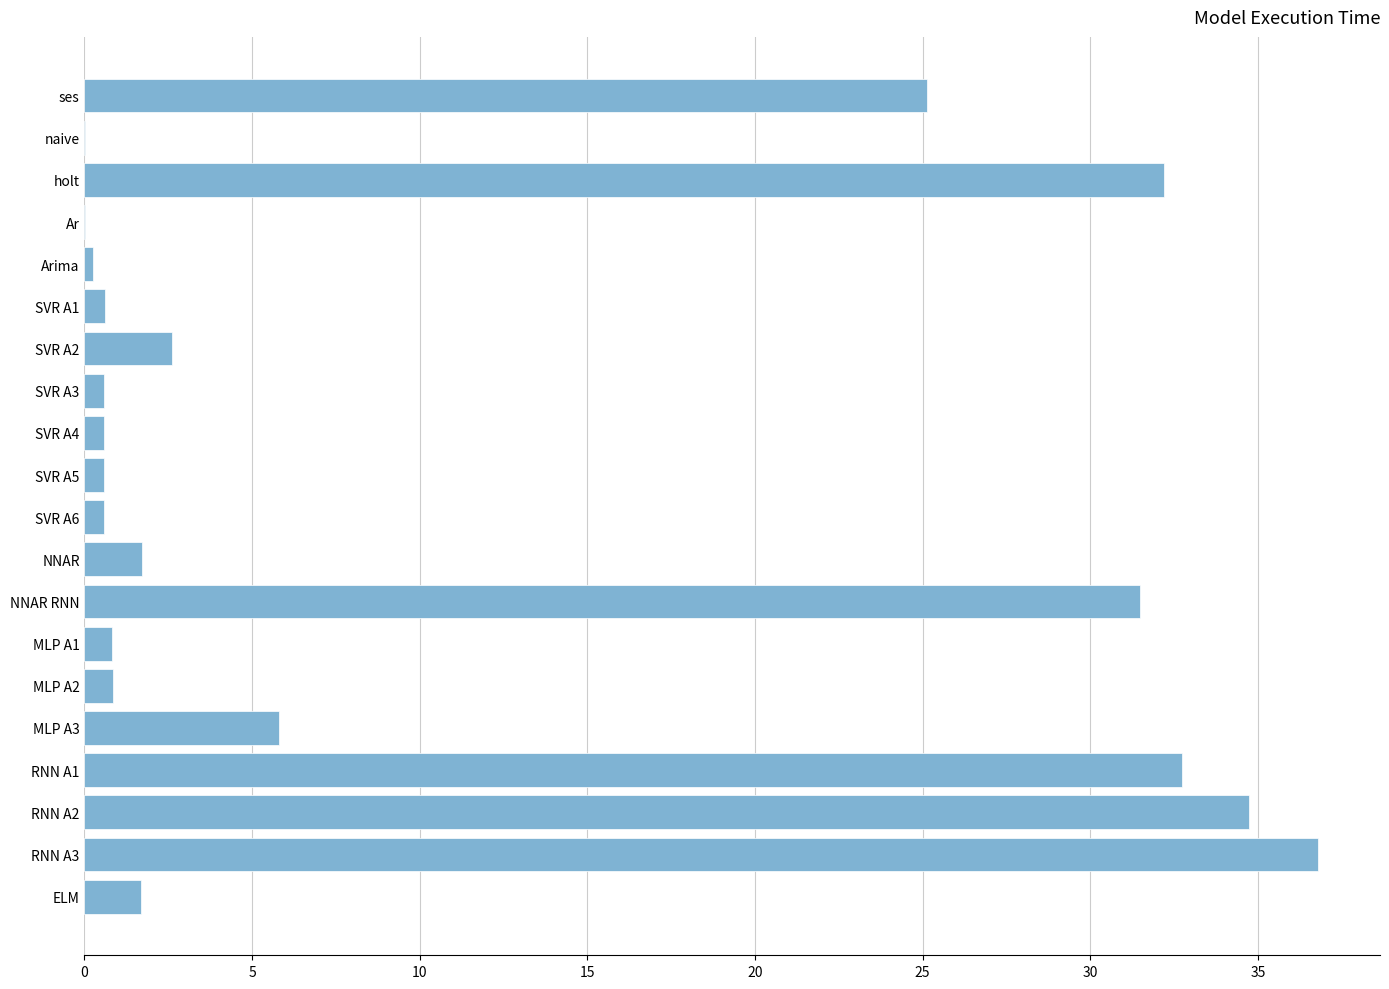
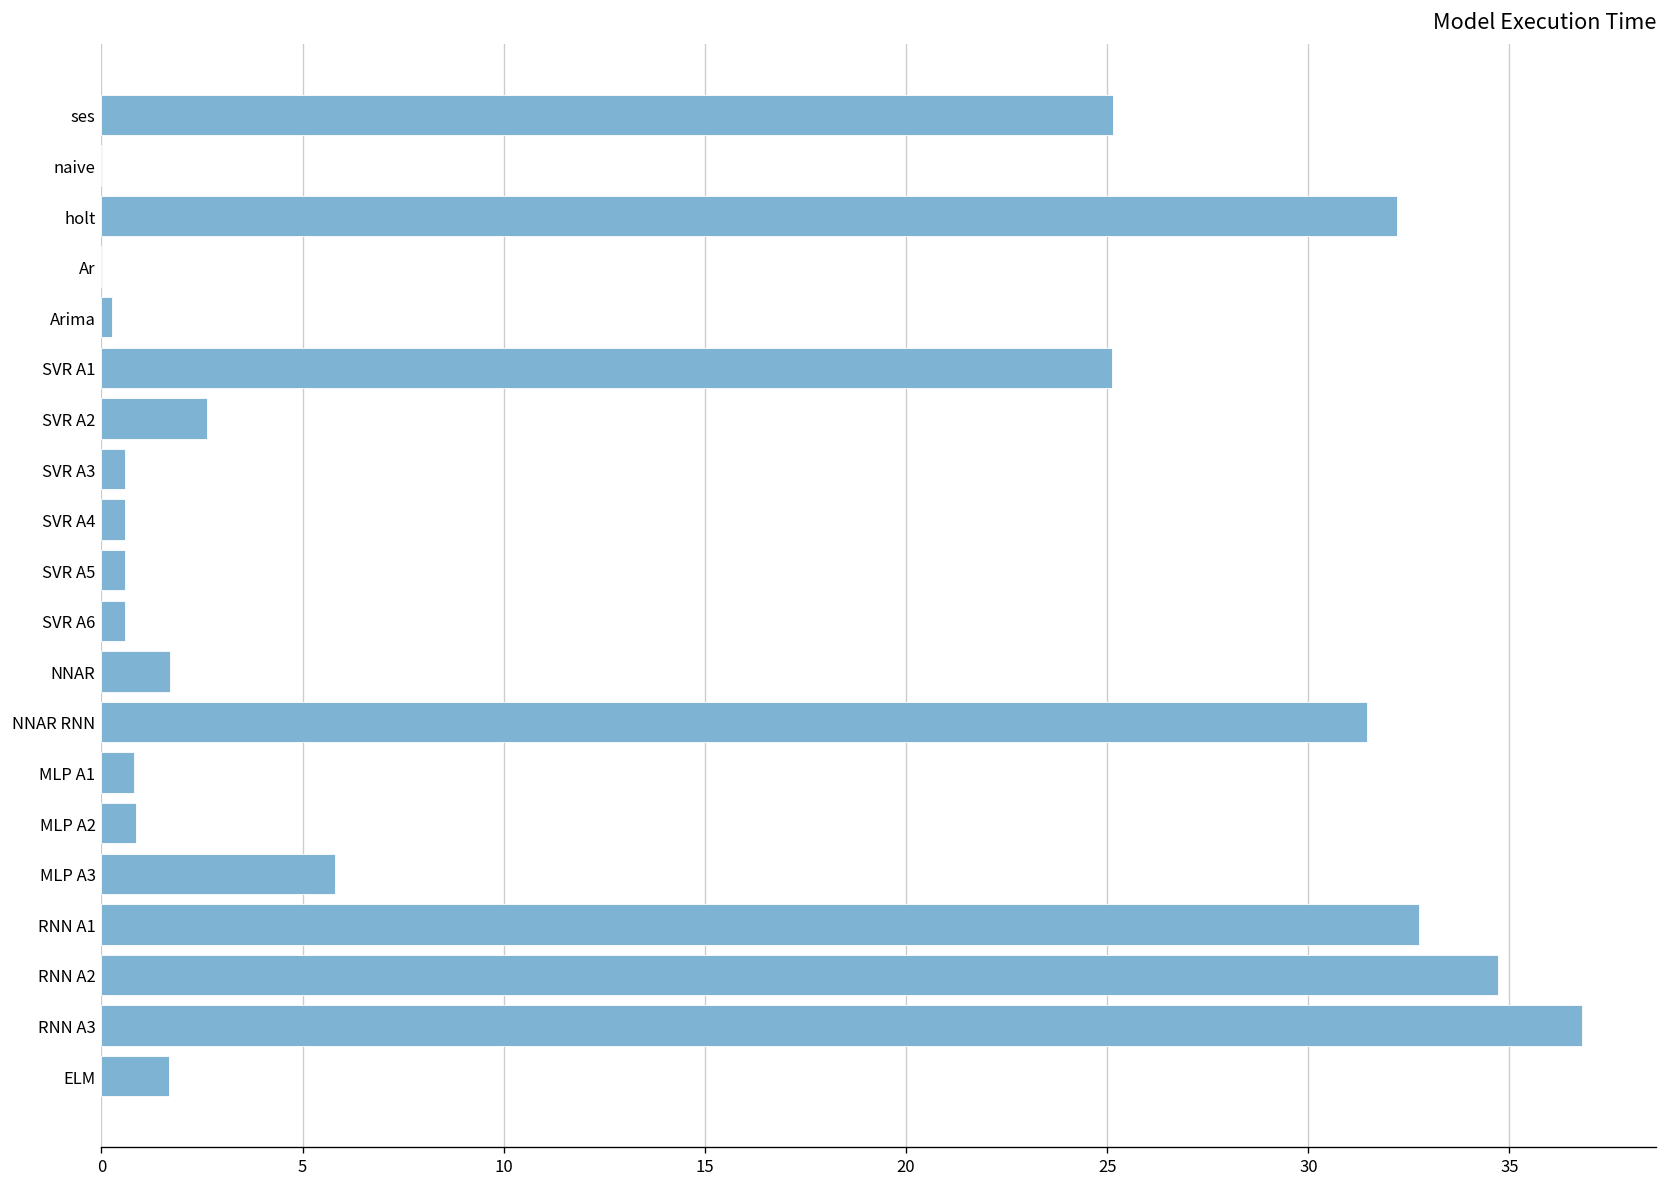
  {
    "ses": 25.1,
    "holt": 32.2,
    "Arima": 0.3,
-   "SVR A1": 0.6,
+   "SVR A1": 25.1,
    "SVR A2": 2.6,
    "SVR A3": 0.6,
    "SVR A4": 0.6,
    "SVR A5": 0.6,
    "SVR A6": 0.6,
    "NNAR": 1.7,
    "NNAR RNN": 31.5,
    "MLP A1": 0.8,
    "MLP A2": 0.9,
    "MLP A3": 5.8,
    "RNN A1": 32.8,
    "RNN A2": 34.7,
    "RNN A3": 36.8,
    "ELM": 1.7
  }
